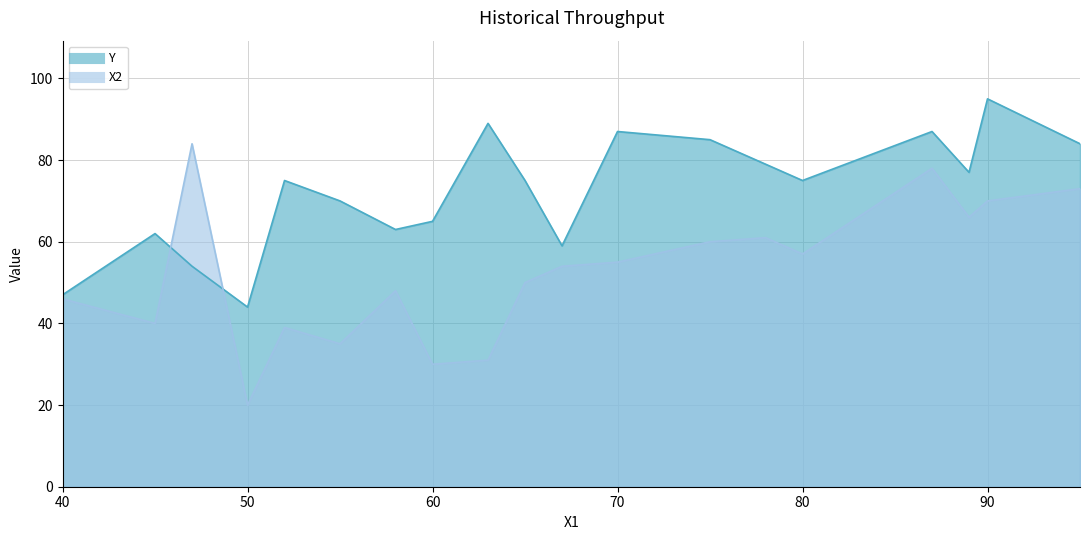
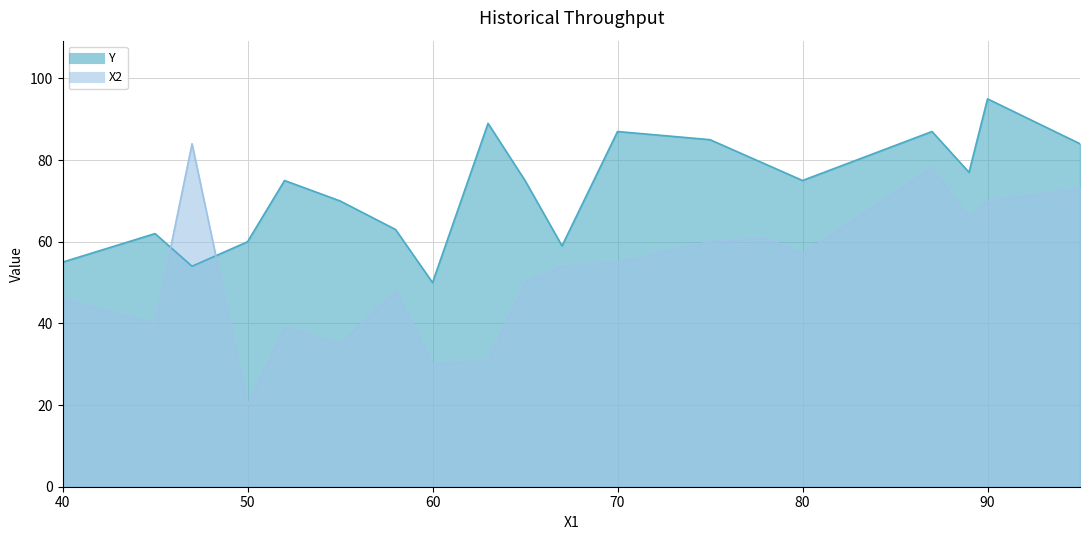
  {
    "Y": {
-     "40": 47,
-     "50": 44,
-     "60": 65,
+     "40": 55,
+     "50": 60,
+     "60": 50,
      "70": 87,
      "80": 75,
      "90": 95
    },
    "X2": {
      "40": 46,
      "50": 20,
      "60": 30,
      "70": 55,
      "80": 57,
      "90": 70
    }
  }
